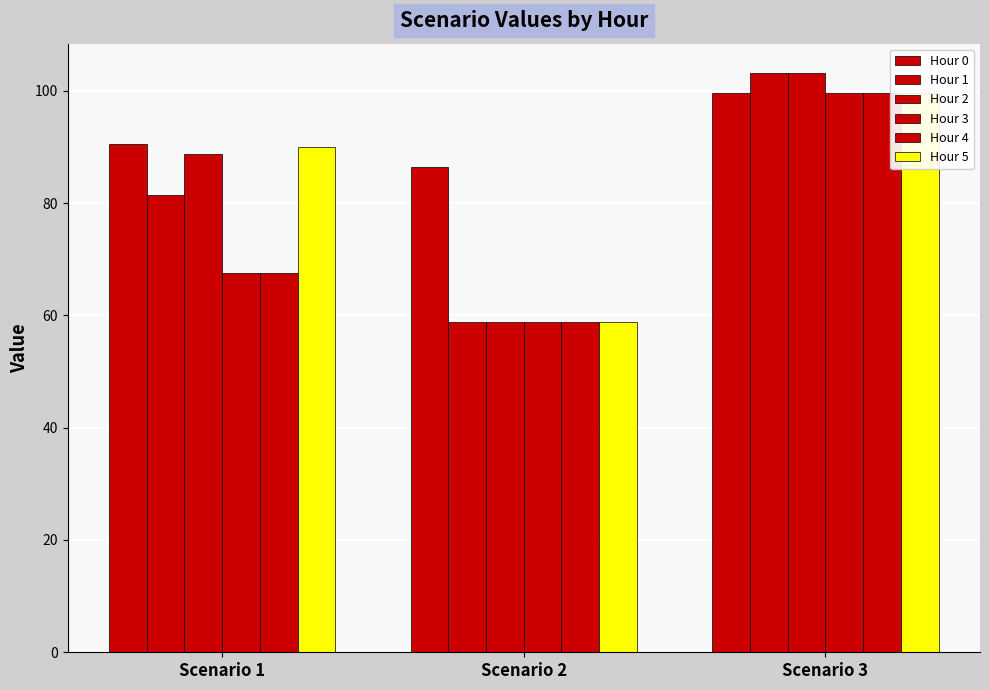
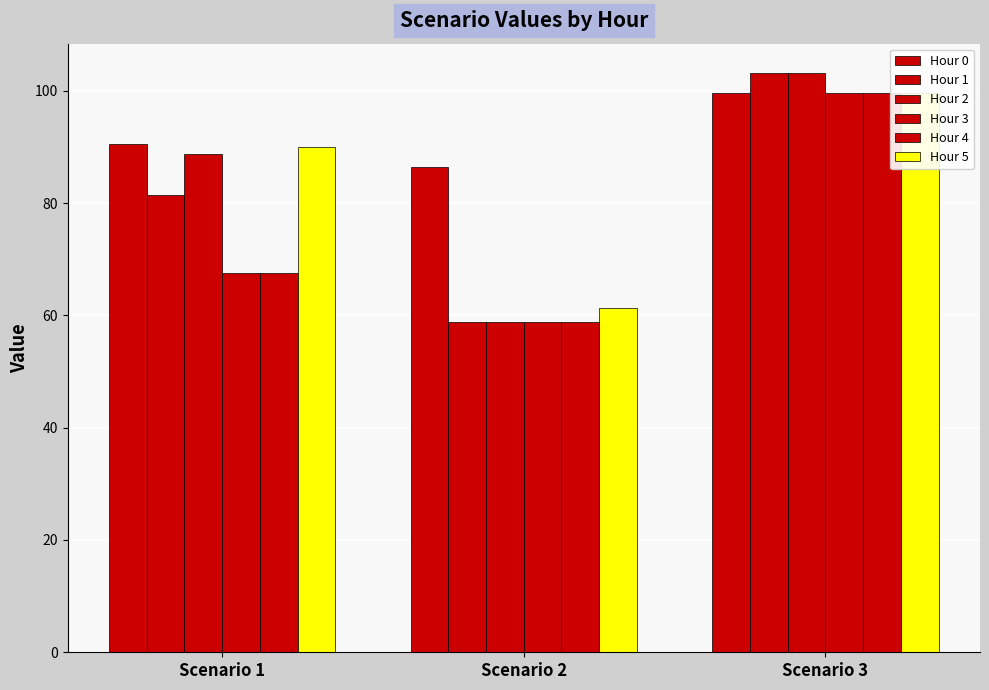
  {
    "Hour 5": {
      "Scenario 1": 90,
-     "Scenario 2": 59
+     "Scenario 2": 61
    }
  }
